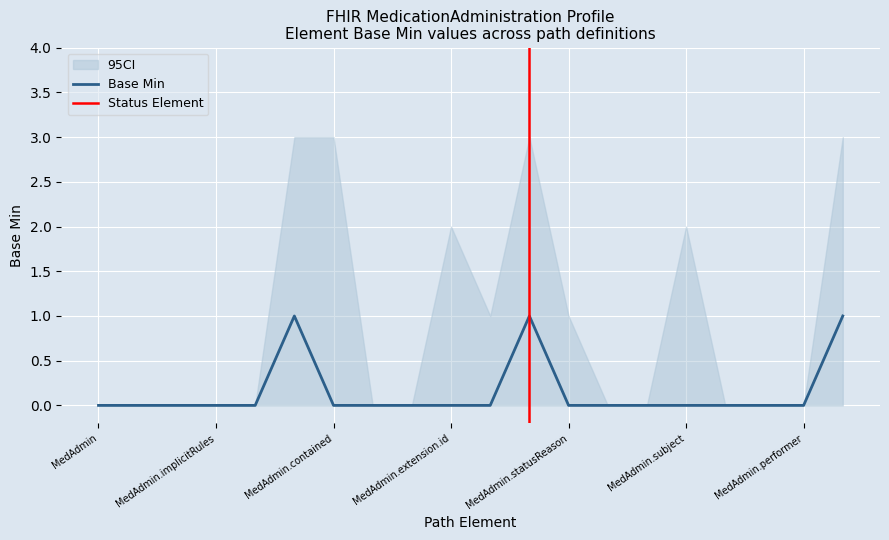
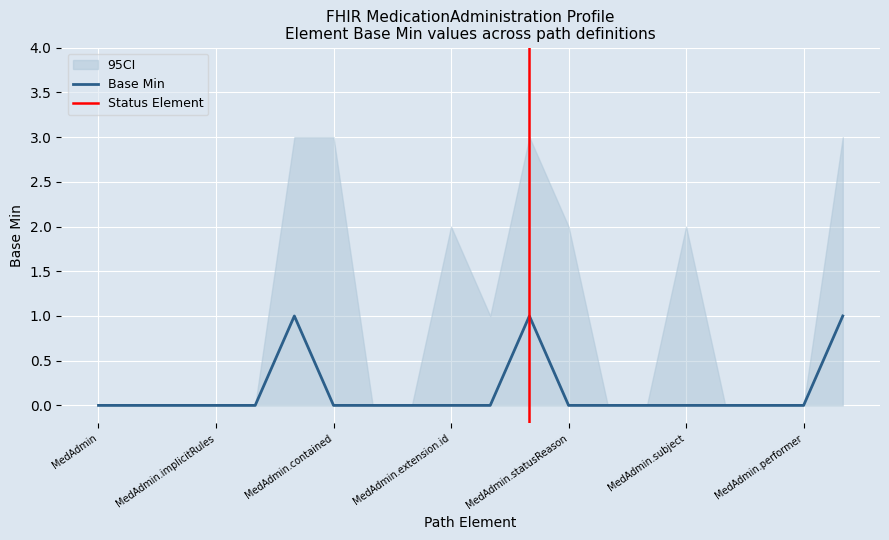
  {
    "Base Min": {
      "MedAdmin.contained": 0,
      "MedAdmin.extension.id": 0,
      "MedAdmin.statusReason": 0,
      "MedAdmin.subject": 0
    },
    "95CI": {
      "MedAdmin.contained": 3,
      "MedAdmin.extension.id": 2,
-     "MedAdmin.statusReason": 1,
+     "MedAdmin.statusReason": 2,
      "MedAdmin.subject": 2
    }
  }
